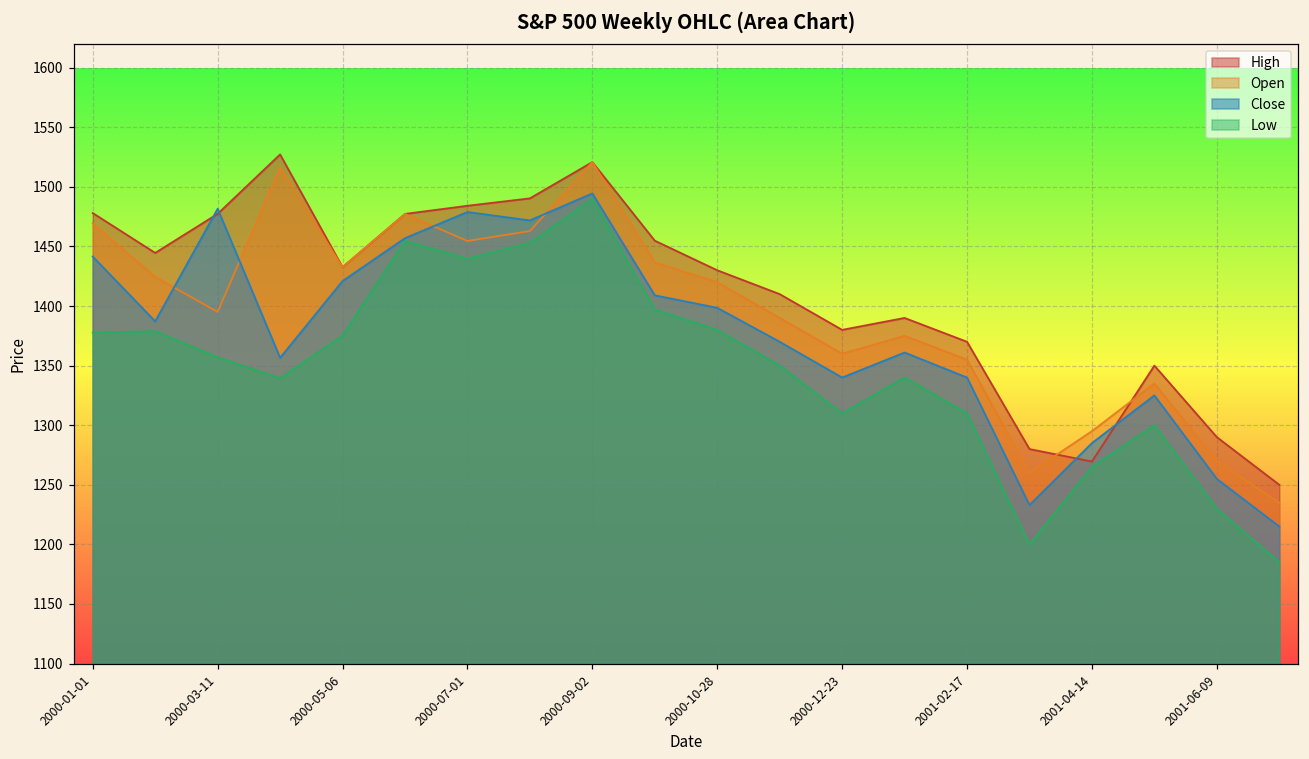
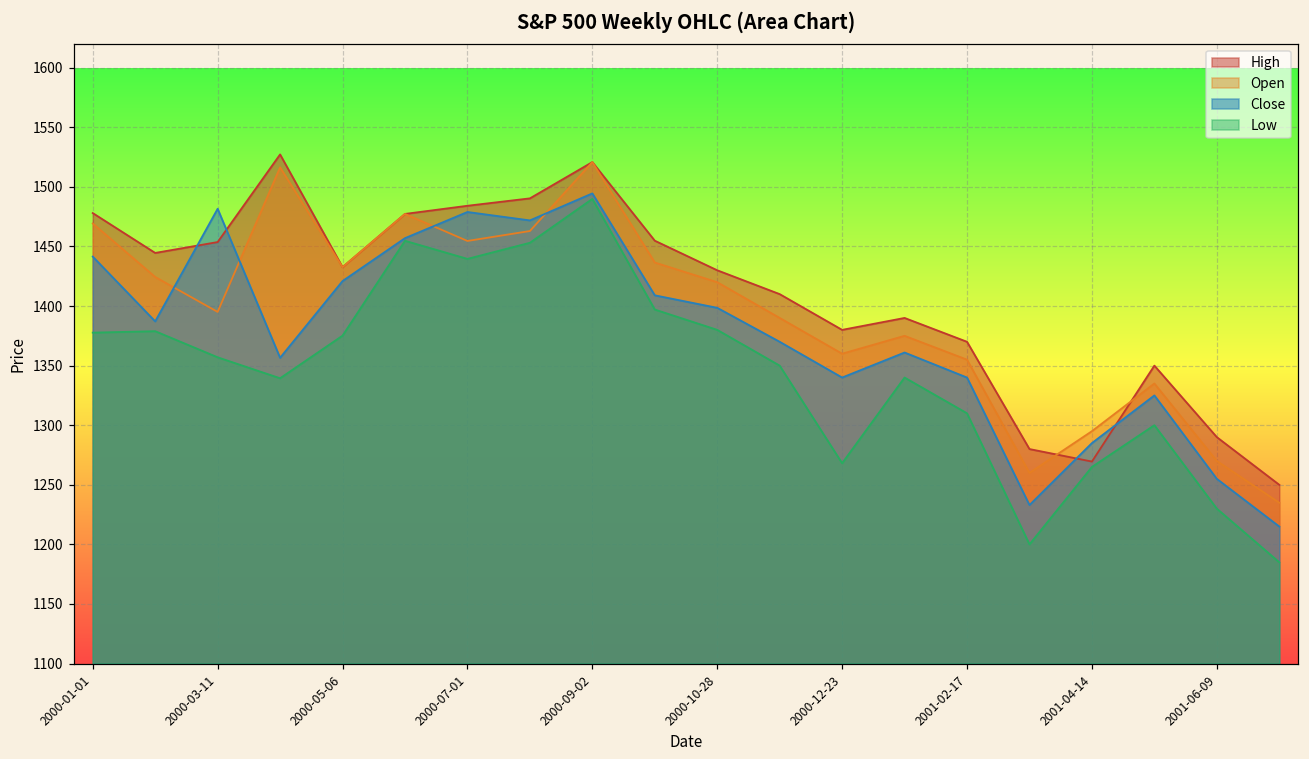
  {
    "High": {
      "2000-01-01": 1478,
-     "2000-03-11": 1477,
+     "2000-03-11": 1454,
      "2000-07-01": 1484,
      "2000-10-28": 1430,
      "2000-12-23": 1380,
      "2001-02-17": 1370,
      "2001-04-14": 1270,
      "2001-06-09": 1290
    },
    "Open": {
      "2000-01-01": 1469,
      "2000-03-11": 1395,
      "2000-07-01": 1455,
      "2000-10-28": 1420,
      "2000-12-23": 1360,
      "2001-02-17": 1355,
      "2001-04-14": 1295,
      "2001-06-09": 1270
    },
    "Close": {
      "2000-01-01": 1441,
      "2000-03-11": 1482,
      "2000-05-06": 1421,
      "2000-07-01": 1479,
      "2000-09-02": 1495,
      "2000-10-28": 1399,
      "2000-12-23": 1340,
      "2001-02-17": 1340,
      "2001-04-14": 1285,
      "2001-06-09": 1255
    },
    "Low": {
      "2000-01-01": 1378,
      "2000-03-11": 1357,
      "2000-05-06": 1375,
      "2000-07-01": 1440,
      "2000-09-02": 1490,
      "2000-10-28": 1380,
-     "2000-12-23": 1310,
+     "2000-12-23": 1268,
      "2001-02-17": 1310,
      "2001-04-14": 1265,
      "2001-06-09": 1230
    }
  }
